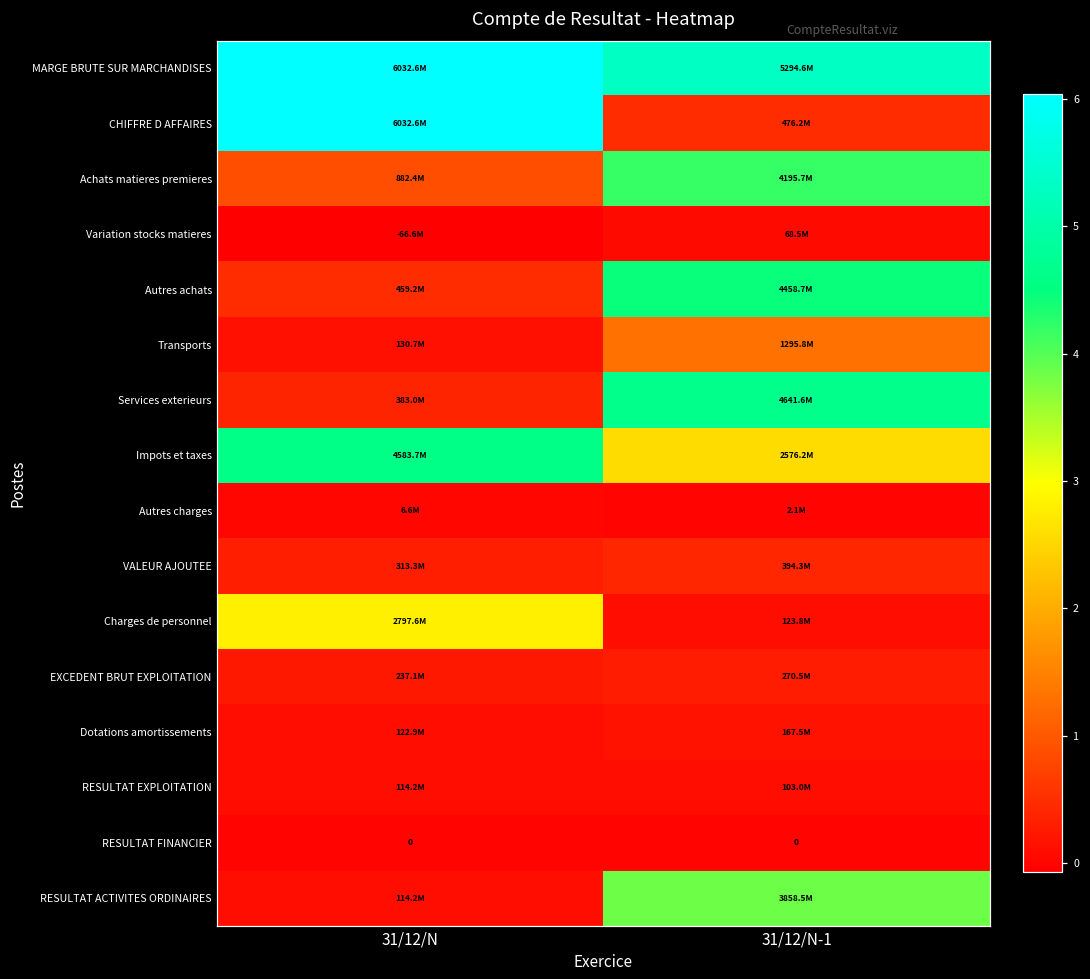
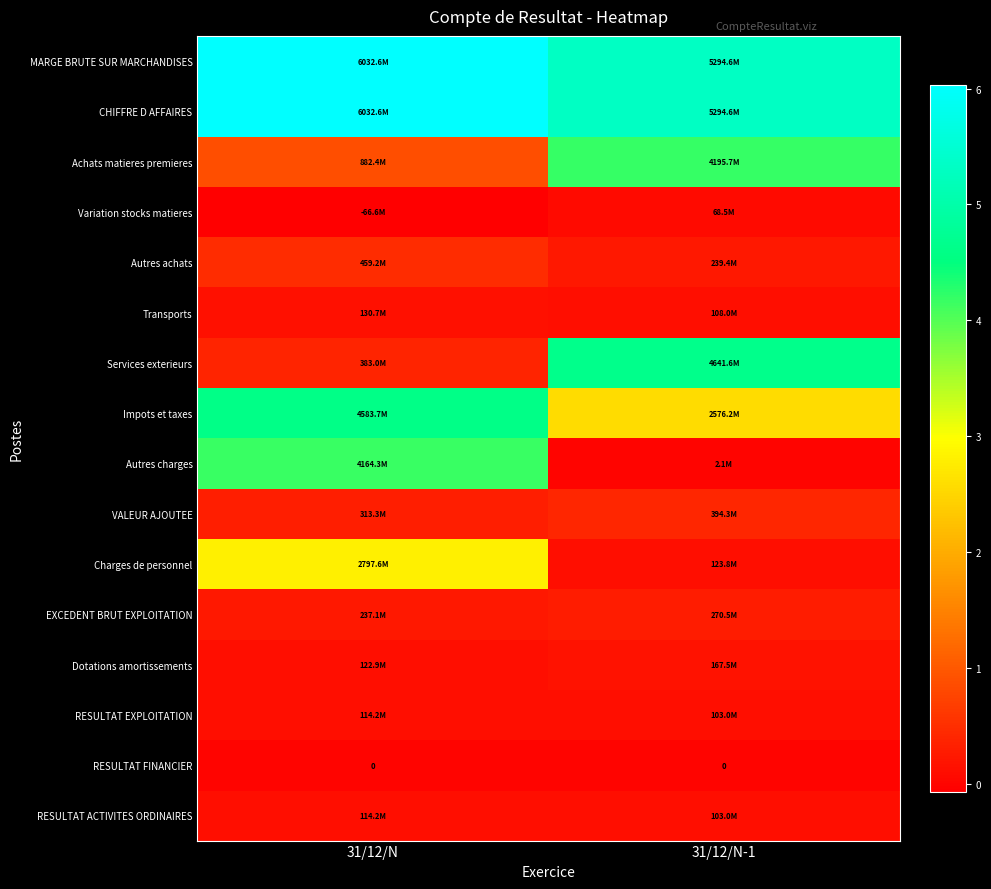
  {
    "MARGE BRUTE SUR MARCHANDISES": {
      "31/12/N": "6032.6M",
      "31/12/N-1": "5294.6M"
    },
    "CHIFFRE D AFFAIRES": {
      "31/12/N": "6032.6M",
-     "31/12/N-1": "476.2M"
+     "31/12/N-1": "5294.6M"
    },
    "Achats matieres premieres": {
      "31/12/N": "882.4M",
      "31/12/N-1": "4195.7M"
    },
    "Variation stocks matieres": {
      "31/12/N": "-66.6M",
      "31/12/N-1": "68.5M"
    },
    "Autres achats": {
      "31/12/N": "459.2M",
-     "31/12/N-1": "4458.7M"
+     "31/12/N-1": "239.4M"
    },
    "Transports": {
      "31/12/N": "130.7M",
-     "31/12/N-1": "1295.8M"
+     "31/12/N-1": "108.0M"
    },
    "Services exterieurs": {
      "31/12/N": "383.0M",
      "31/12/N-1": "4641.6M"
    },
    "Impots et taxes": {
      "31/12/N": "4583.7M",
      "31/12/N-1": "2576.2M"
    },
    "Autres charges": {
-     "31/12/N": "6.6M",
+     "31/12/N": "4164.3M",
      "31/12/N-1": "2.1M"
    },
    "VALEUR AJOUTEE": {
      "31/12/N": "313.3M",
      "31/12/N-1": "394.3M"
    },
    "Charges de personnel": {
      "31/12/N": "2797.6M",
      "31/12/N-1": "123.8M"
    },
    "EXCEDENT BRUT EXPLOITATION": {
      "31/12/N": "237.1M",
      "31/12/N-1": "270.5M"
    },
    "Dotations amortissements": {
      "31/12/N": "122.9M",
      "31/12/N-1": "167.5M"
    },
    "RESULTAT EXPLOITATION": {
      "31/12/N": "114.2M",
      "31/12/N-1": "103.0M"
    },
    "RESULTAT FINANCIER": {
      "31/12/N": "0",
      "31/12/N-1": "0"
    },
    "RESULTAT ACTIVITES ORDINAIRES": {
      "31/12/N": "114.2M",
-     "31/12/N-1": "3858.5M"
+     "31/12/N-1": "103.0M"
    }
  }
